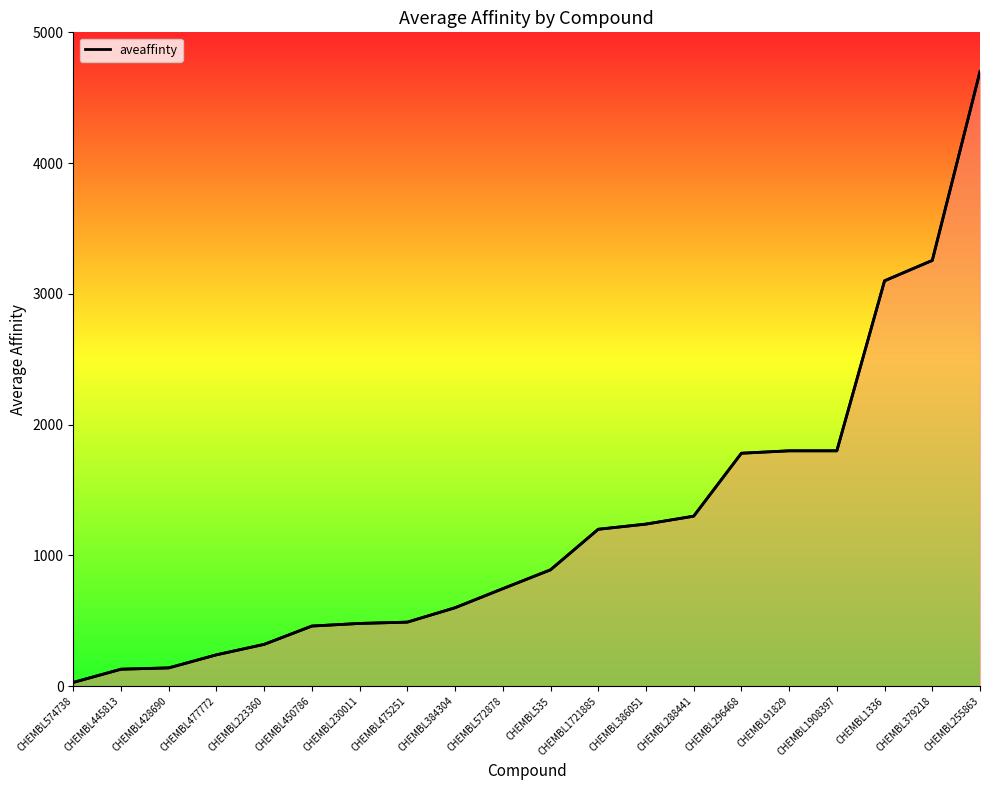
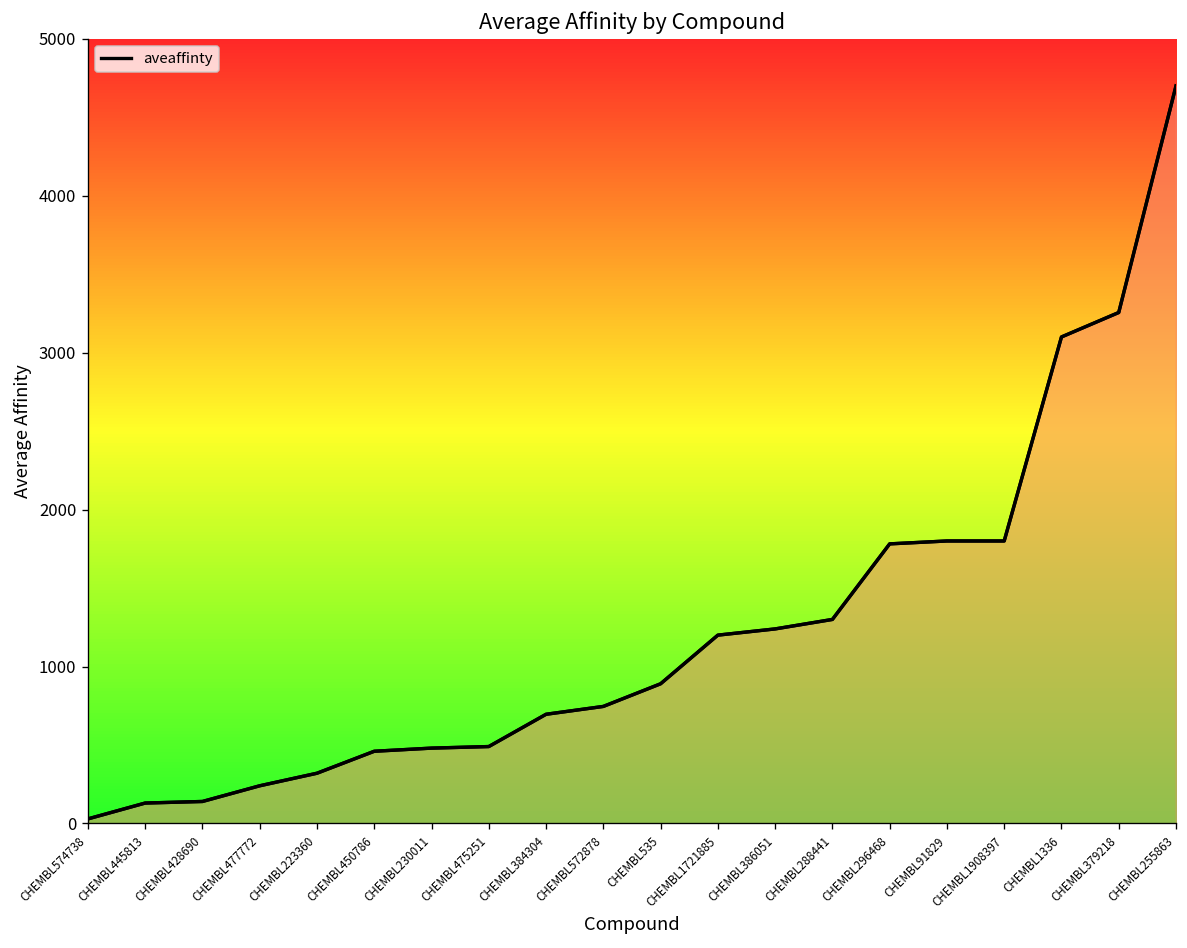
  {
    "CHEMBL574738": 30,
    "CHEMBL445813": 130,
    "CHEMBL428690": 140,
    "CHEMBL477772": 240,
    "CHEMBL223360": 320,
    "CHEMBL450786": 460,
    "CHEMBL230011": 480,
    "CHEMBL475251": 490,
-   "CHEMBL384304": 600,
+   "CHEMBL384304": 700,
    "CHEMBL572878": 750,
    "CHEMBL535": 890,
    "CHEMBL1721885": 1200,
    "CHEMBL386051": 1240,
    "CHEMBL288441": 1300,
    "CHEMBL296468": 1780,
    "CHEMBL91829": 1800,
    "CHEMBL1908397": 1800,
    "CHEMBL1336": 3100,
    "CHEMBL379218": 3260,
    "CHEMBL255863": 4700
  }
